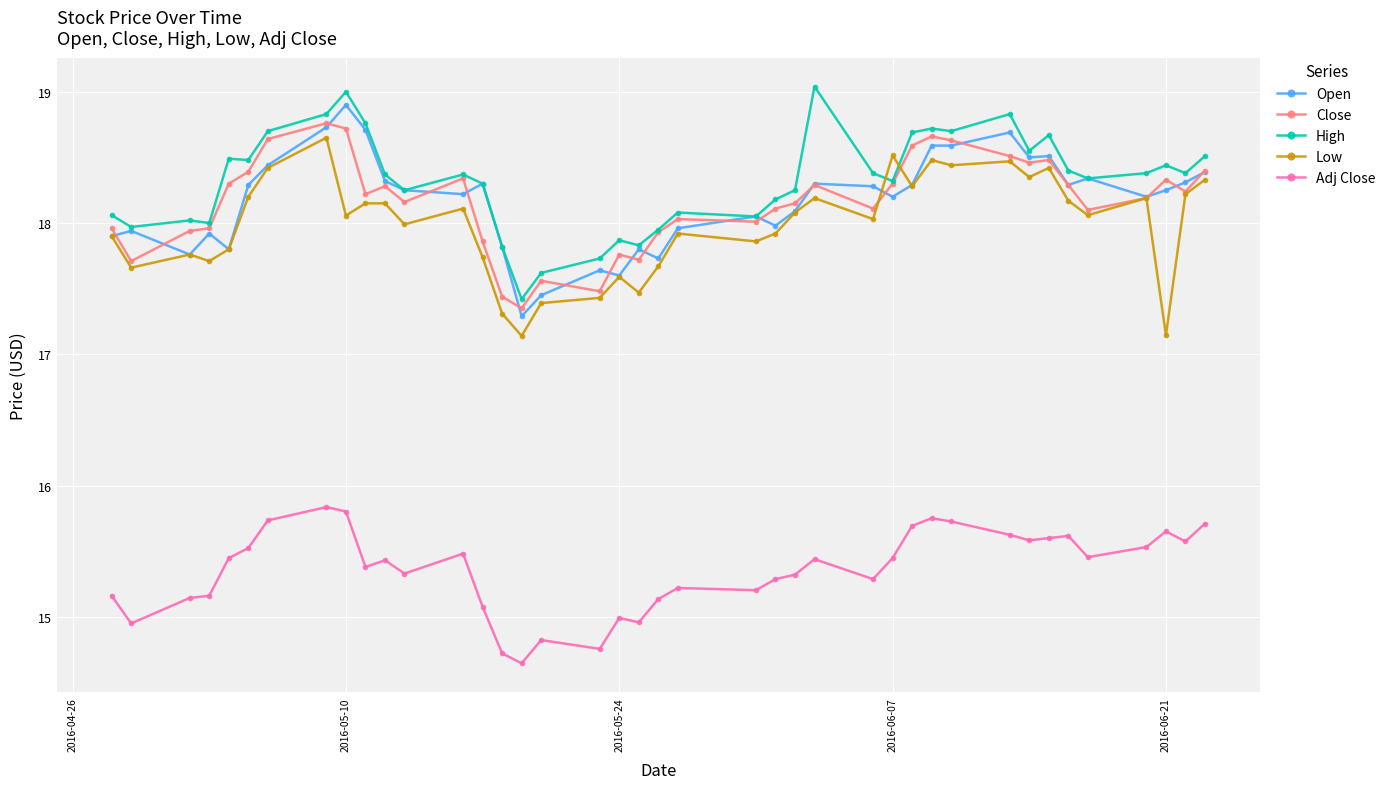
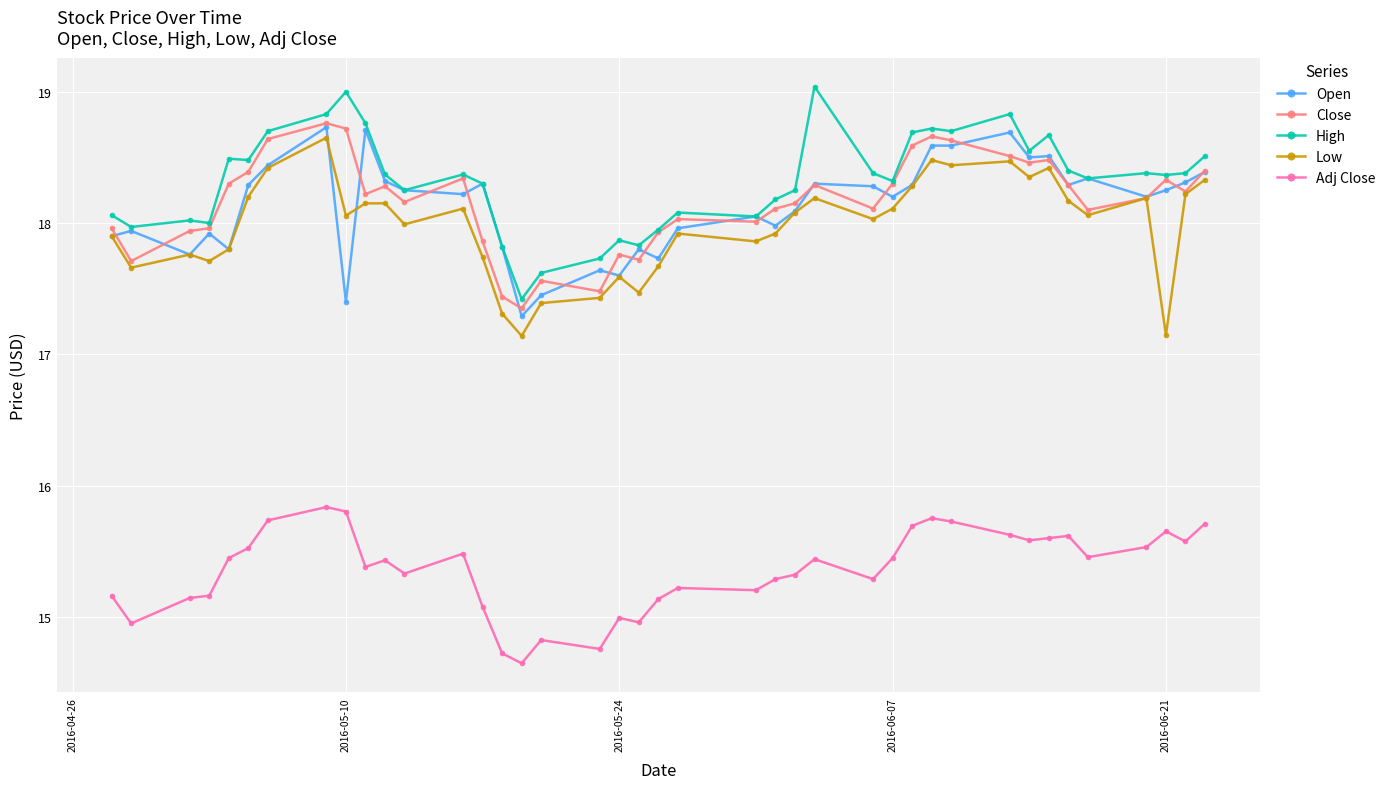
  {
    "Open": {
-     "2016-05-10": 18.9,
+     "2016-05-10": 17.4,
      "2016-06-07": 18.2,
      "2016-06-21": 18.25
    },
    "High": {
      "2016-05-10": 19.00,
      "2016-05-24": 17.87,
      "2016-06-07": 18.32,
-     "2016-06-21": 18.44
+     "2016-06-21": 18.37
    },
    "Low": {
      "2016-05-10": 18.06,
-     "2016-06-07": 18.52,
+     "2016-06-07": 18.11,
      "2016-06-21": 17.14
    }
  }
